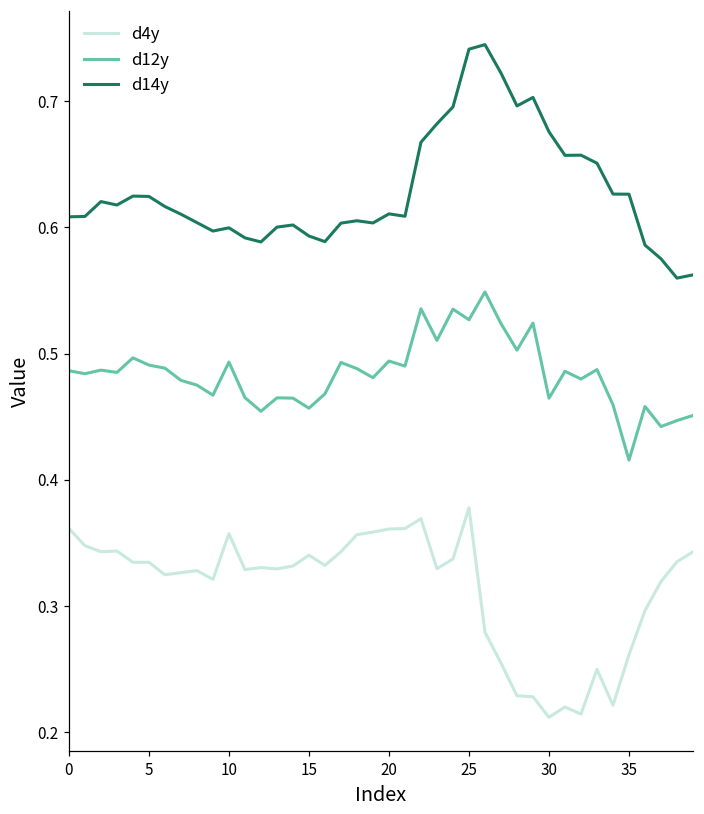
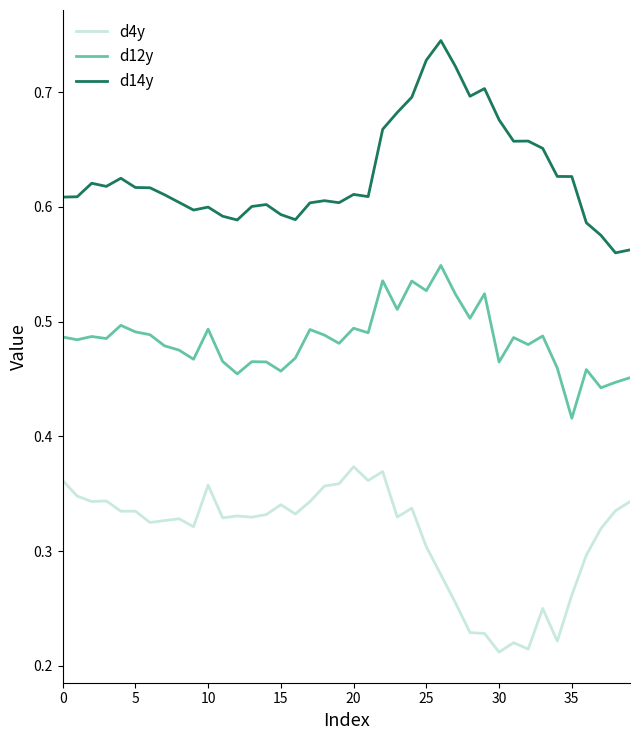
  {
    "d4y": {
      "0": 0.362,
      "5": 0.335,
      "10": 0.357,
      "15": 0.340,
-     "20": 0.361,
-     "25": 0.378,
+     "20": 0.374,
+     "25": 0.304,
      "30": 0.212,
      "35": 0.262
    },
    "d12y": {
      "0": 0.487,
      "5": 0.491,
      "10": 0.493,
      "15": 0.457,
      "20": 0.494,
      "25": 0.527,
      "30": 0.465,
      "35": 0.416
    },
    "d14y": {
      "0": 0.608,
-     "5": 0.625,
+     "5": 0.617,
      "10": 0.600,
      "15": 0.593,
      "20": 0.611,
-     "25": 0.741,
+     "25": 0.728,
      "30": 0.676,
      "35": 0.626
    }
  }
